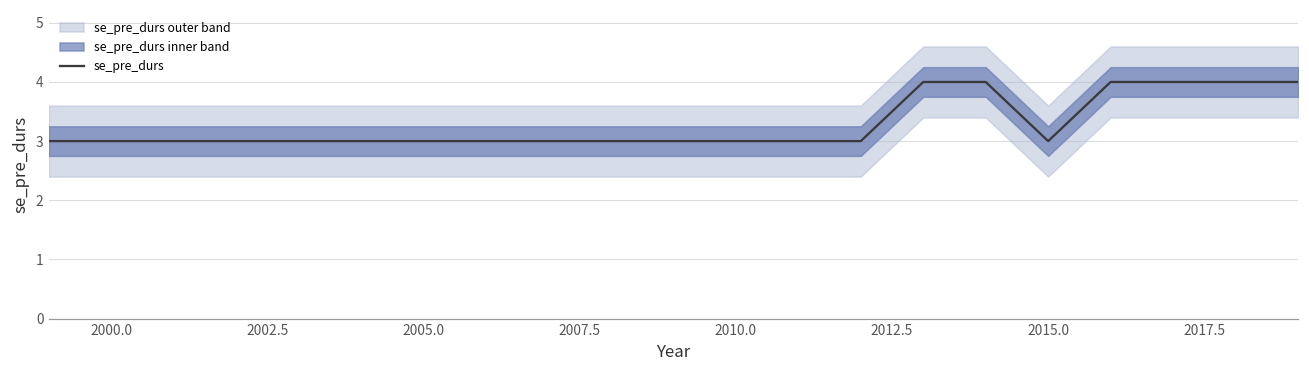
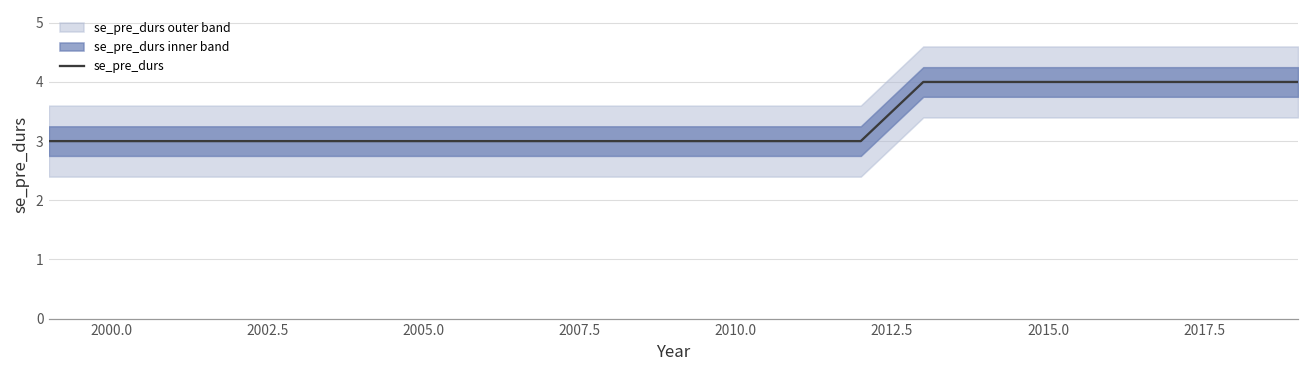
  {
    "se_pre_durs": {
      "2000.0": 3,
      "2005.0": 3,
      "2010.0": 3,
-     "2015.0": 3
+     "2015.0": 4
    }
  }
